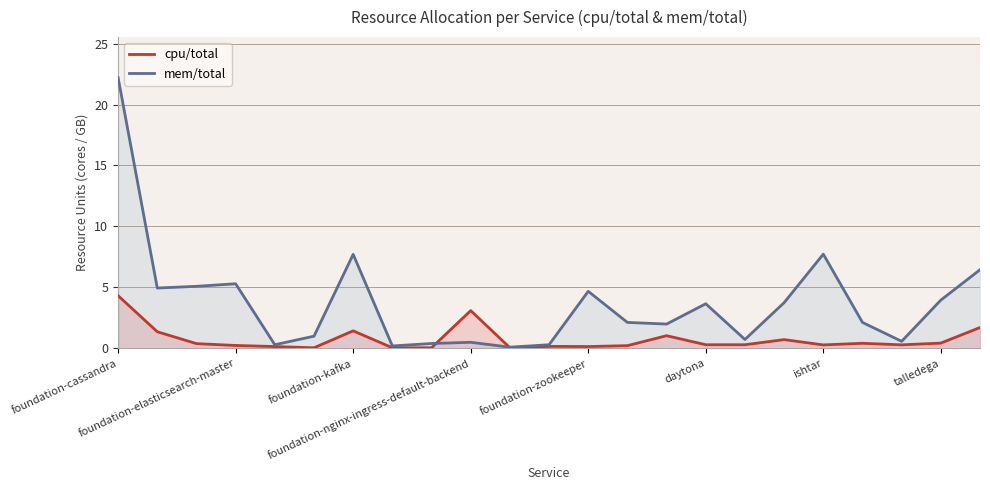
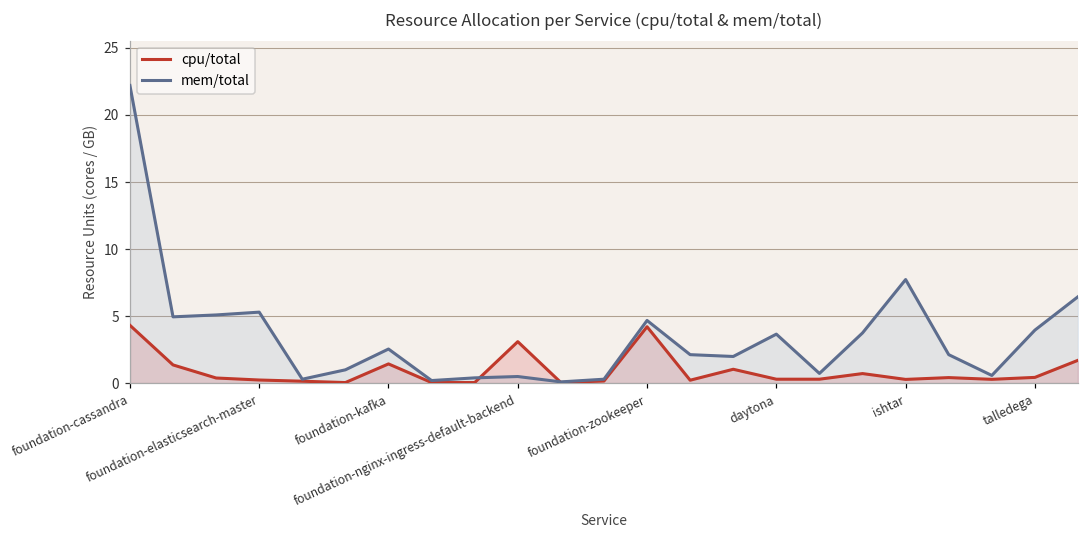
  {
    "cpu/total": {
      "foundation-cassandra": 4.3,
      "foundation-elasticsearch-master": 0.2,
      "foundation-kafka": 1.4,
      "foundation-nginx-ingress-default-backend": 3.1,
-     "foundation-zookeeper": 0.2,
+     "foundation-zookeeper": 4.2,
      "daytona": 0.3,
      "ishtar": 0.3,
      "talledega": 0.4
    },
    "mem/total": {
      "foundation-cassandra": 22.2,
      "foundation-elasticsearch-master": 5.3,
-     "foundation-kafka": 7.7,
+     "foundation-kafka": 2.6,
      "foundation-nginx-ingress-default-backend": 0.5,
      "foundation-zookeeper": 4.7,
      "daytona": 3.7,
      "ishtar": 7.7,
      "talledega": 4.0
    }
  }
